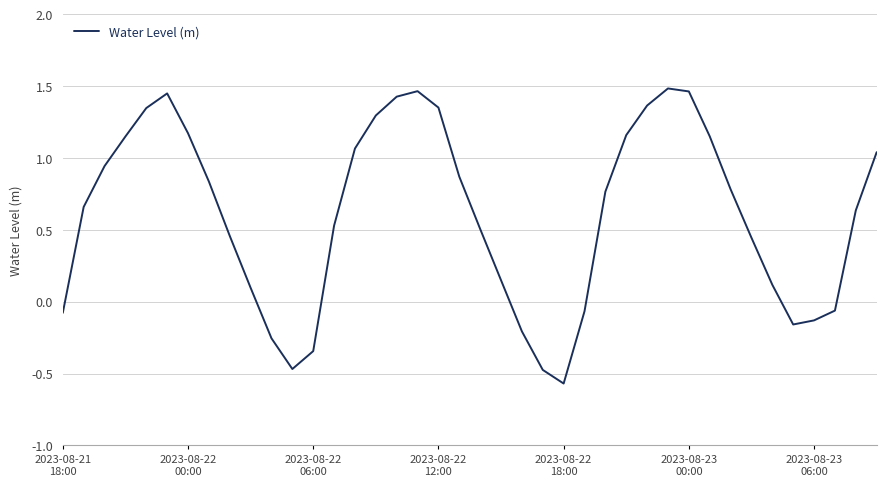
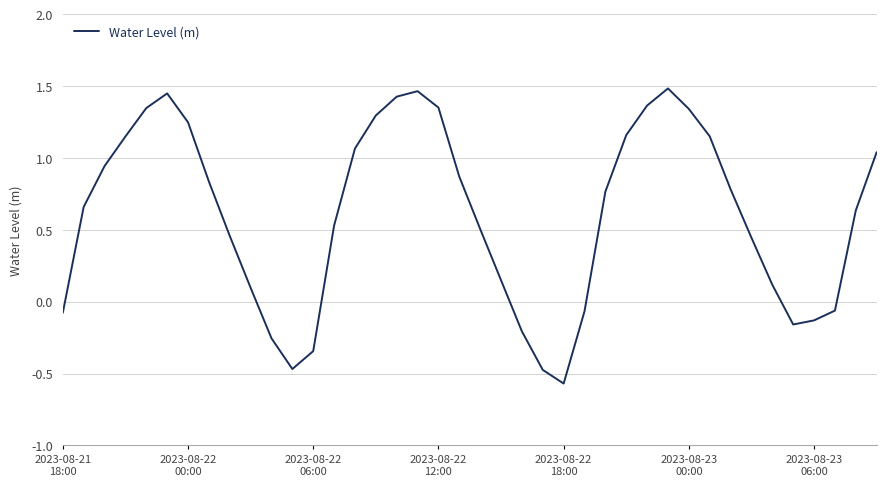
  {
    "2023-08-21 18:00": -0.08,
-   "2023-08-22 00:00": 1.17,
+   "2023-08-22 00:00": 1.25,
    "2023-08-22 06:00": -0.34,
    "2023-08-22 12:00": 1.35,
    "2023-08-22 18:00": -0.57,
-   "2023-08-23 00:00": 1.46,
+   "2023-08-23 00:00": 1.34,
    "2023-08-23 06:00": -0.13
  }
